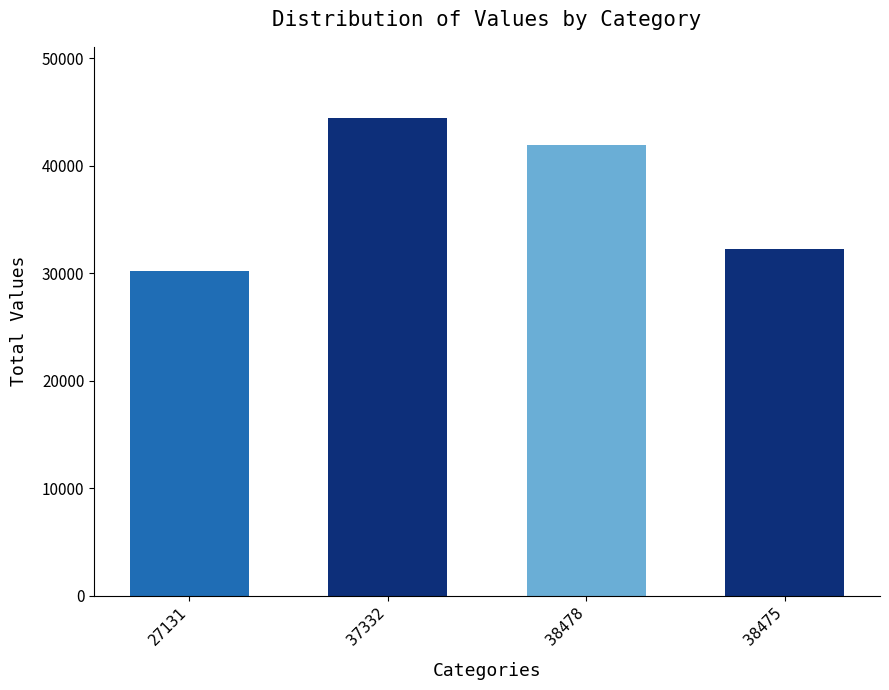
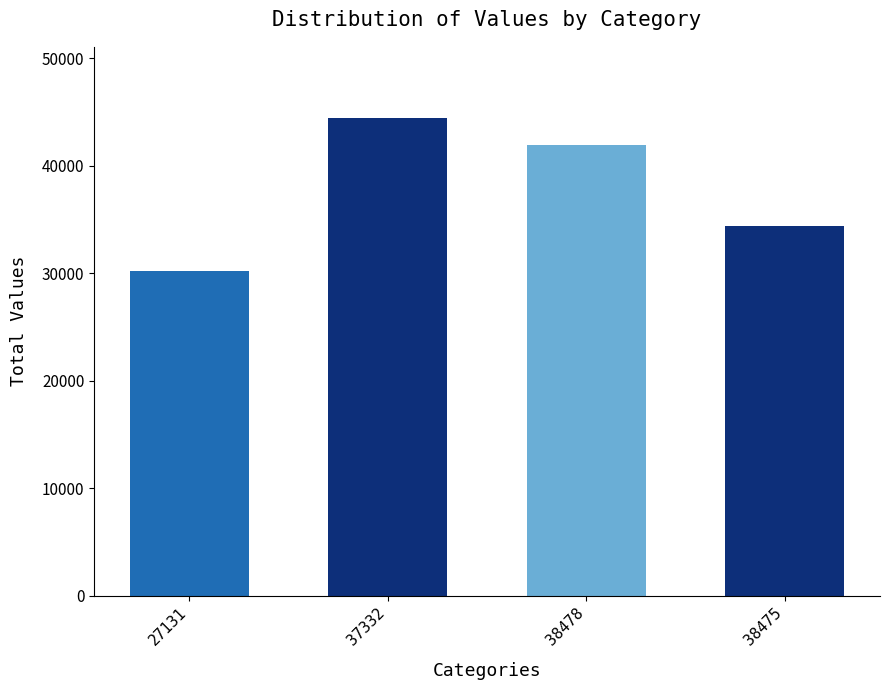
  {
    "27131": 30200,
    "37332": 44400,
    "38478": 41900,
-   "38475": 32200
+   "38475": 34400
  }
